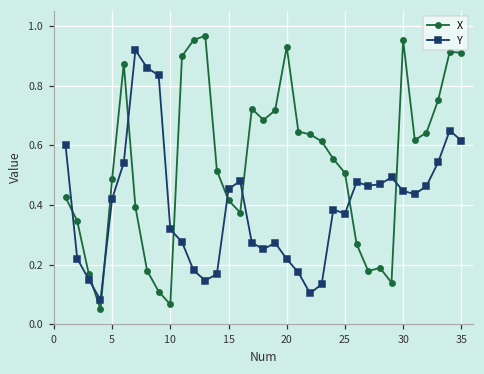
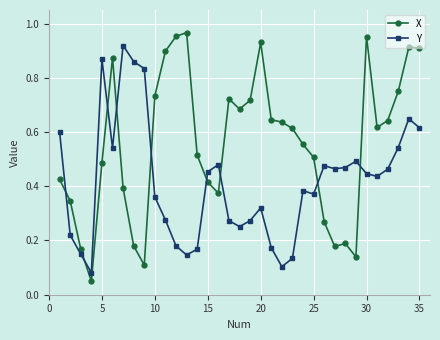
  {
    "X": {
      "5": 0.49,
-     "10": 0.07,
+     "10": 0.73,
      "15": 0.42,
      "20": 0.93,
      "25": 0.51,
      "30": 0.95,
      "35": 0.91
    },
    "Y": {
-     "5": 0.42,
-     "10": 0.32,
+     "5": 0.87,
+     "10": 0.36,
      "15": 0.45,
-     "20": 0.22,
+     "20": 0.32,
      "25": 0.37,
      "30": 0.45,
      "35": 0.62
    }
  }
